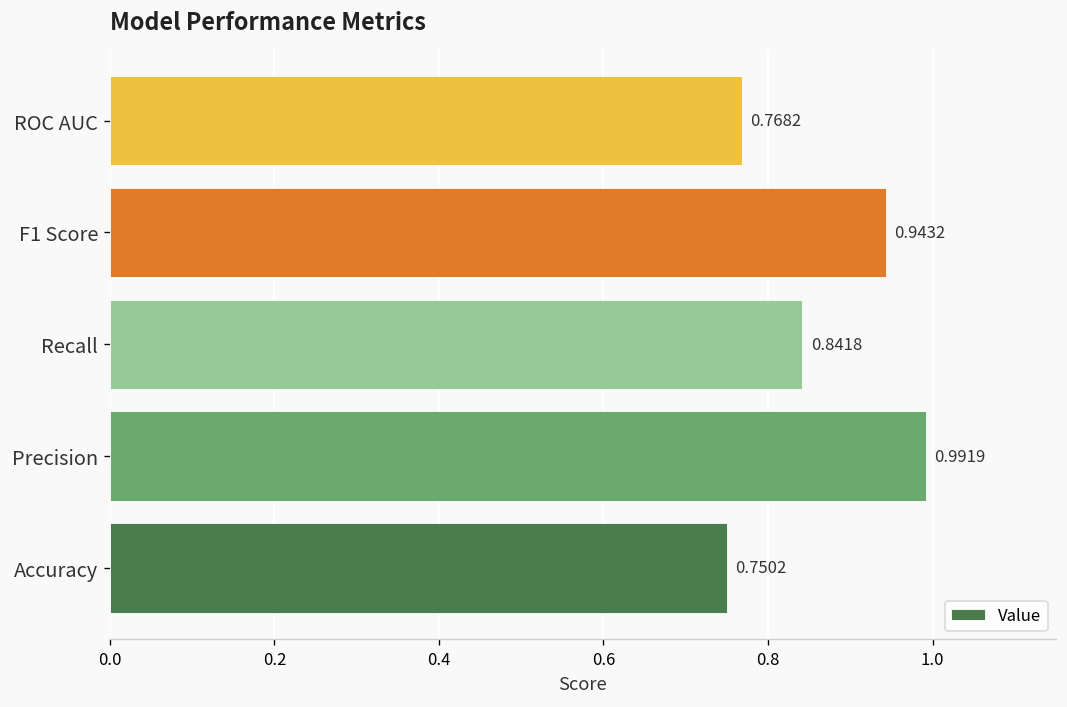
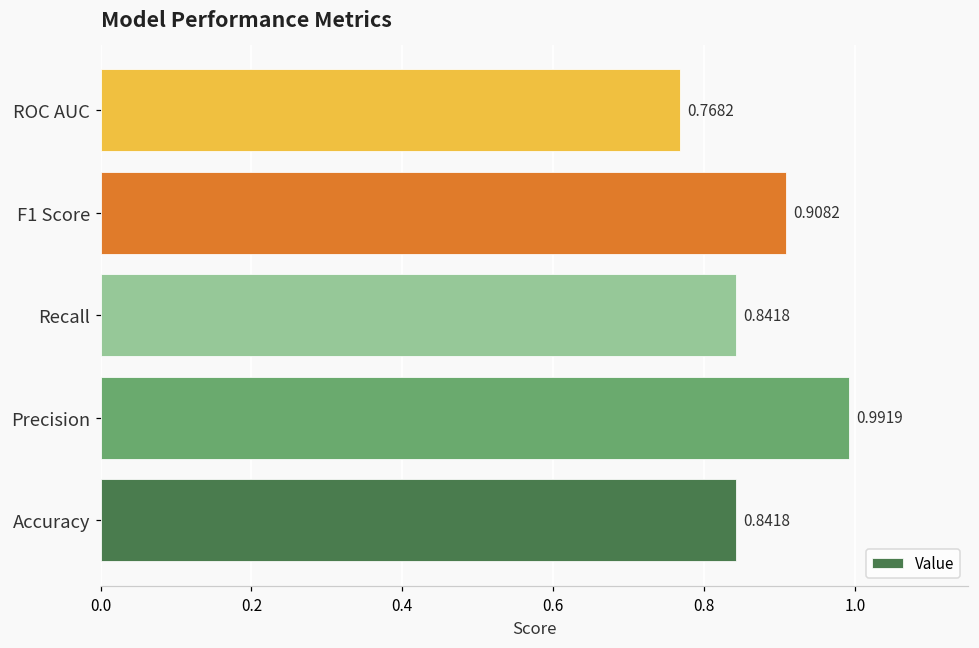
  {
    "ROC AUC": 0.7682,
-   "F1 Score": 0.9432,
+   "F1 Score": 0.9082,
    "Recall": 0.8418,
    "Precision": 0.9919,
-   "Accuracy": 0.7502
+   "Accuracy": 0.8418
  }
